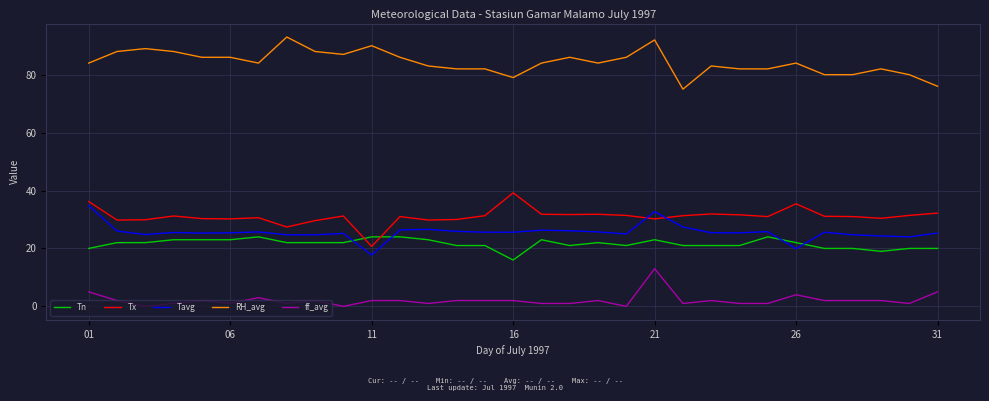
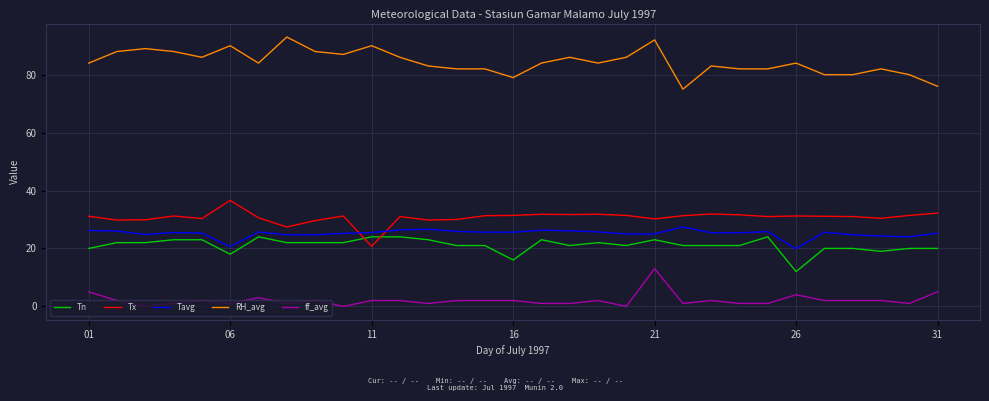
  {
    "Tn": {
      "01": 20,
-     "06": 23,
+     "06": 18,
      "11": 24,
      "16": 16,
      "21": 23,
-     "26": 22,
+     "26": 12,
      "31": 20
    },
    "Tx": {
-     "01": 36,
-     "06": 30,
+     "01": 31,
+     "06": 37,
      "11": 21,
-     "16": 39,
+     "16": 31,
      "21": 30,
-     "26": 35,
+     "26": 31,
      "31": 32
    },
    "Tavg": {
-     "01": 35,
-     "06": 25,
-     "11": 18,
+     "01": 26,
+     "06": 21,
+     "11": 26,
      "16": 26,
-     "21": 33,
+     "21": 25,
      "26": 20,
      "31": 25
    },
    "RH_avg": {
      "01": 84,
-     "06": 86,
+     "06": 90,
      "11": 90,
      "16": 79,
      "21": 92,
      "26": 84,
      "31": 76
    },
    "ff_avg": {
      "01": 5,
      "11": 2,
      "16": 2,
      "21": 13,
      "26": 4,
      "31": 5
    }
  }
